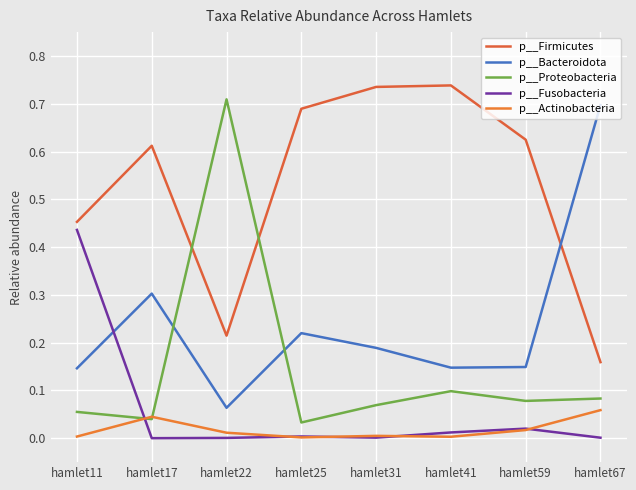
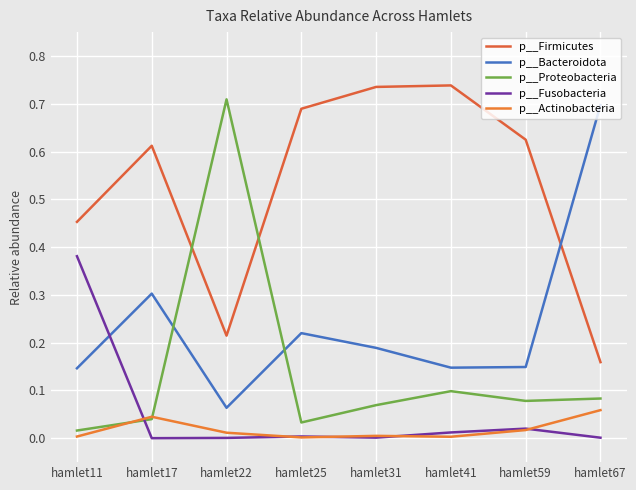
  {
    "p__Bacteroidota": {
      "hamlet11": 0.15,
      "hamlet17": 0.30,
      "hamlet22": 0.06,
      "hamlet25": 0.22,
      "hamlet31": 0.19,
      "hamlet41": 0.15,
      "hamlet59": 0.15
    },
    "p__Proteobacteria": {
-     "hamlet11": 0.06,
+     "hamlet11": 0.02,
      "hamlet22": 0.71,
      "hamlet25": 0.03,
      "hamlet31": 0.07,
      "hamlet41": 0.10,
      "hamlet59": 0.08,
      "hamlet67": 0.08
    },
    "p__Fusobacteria": {
-     "hamlet11": 0.44,
+     "hamlet11": 0.38,
      "hamlet17": 0.00,
      "hamlet22": 0.00,
      "hamlet41": 0.01,
      "hamlet67": 0.00
    }
  }
